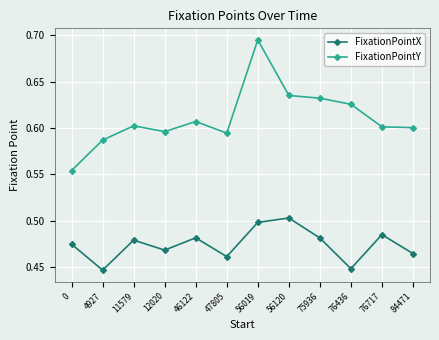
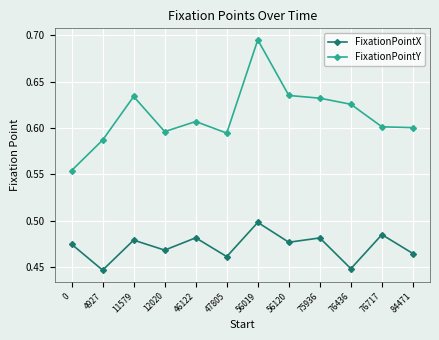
  {
    "FixationPointX": {
      "0": 0.47,
      "4927": 0.45,
      "11579": 0.48,
      "12020": 0.47,
      "46122": 0.48,
      "47805": 0.46,
      "56019": 0.50,
-     "56120": 0.50,
+     "56120": 0.48,
      "75936": 0.48,
      "76436": 0.45,
      "76717": 0.49,
      "84471": 0.46
    },
    "FixationPointY": {
      "0": 0.55,
      "4927": 0.59,
-     "11579": 0.60,
+     "11579": 0.63,
      "12020": 0.60,
      "46122": 0.61,
      "47805": 0.59,
      "56019": 0.69,
      "56120": 0.64,
      "75936": 0.63,
      "76436": 0.63,
      "76717": 0.60,
      "84471": 0.60
    }
  }
